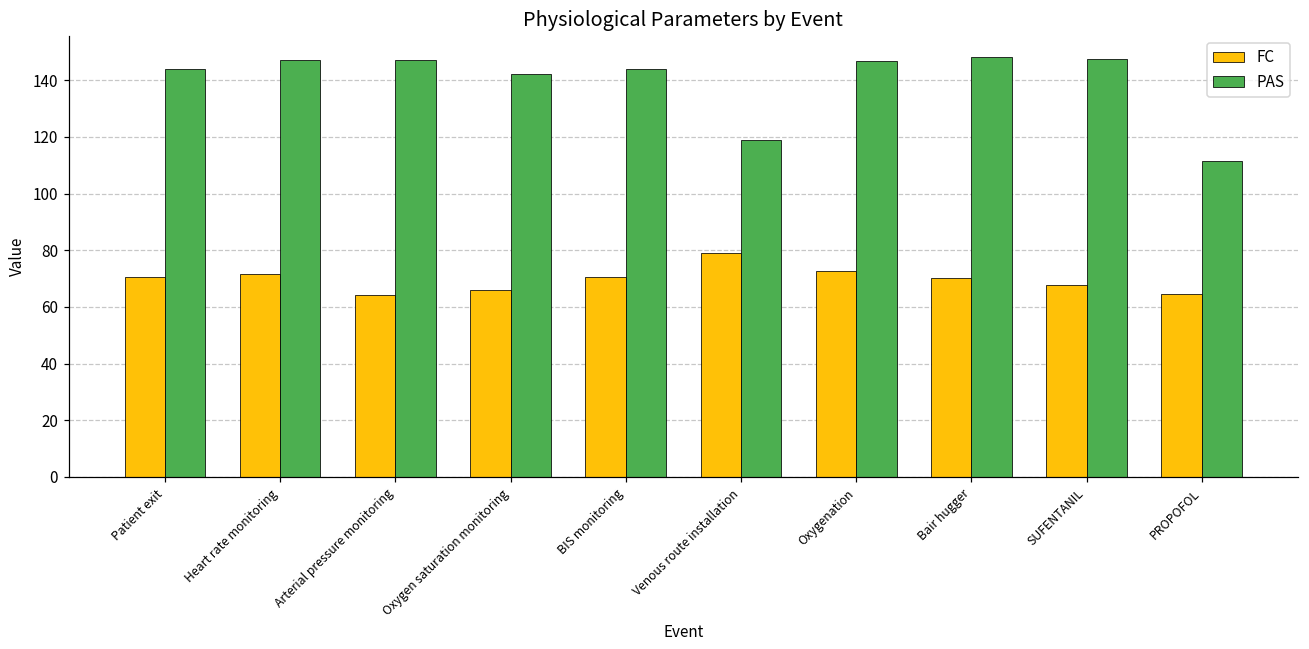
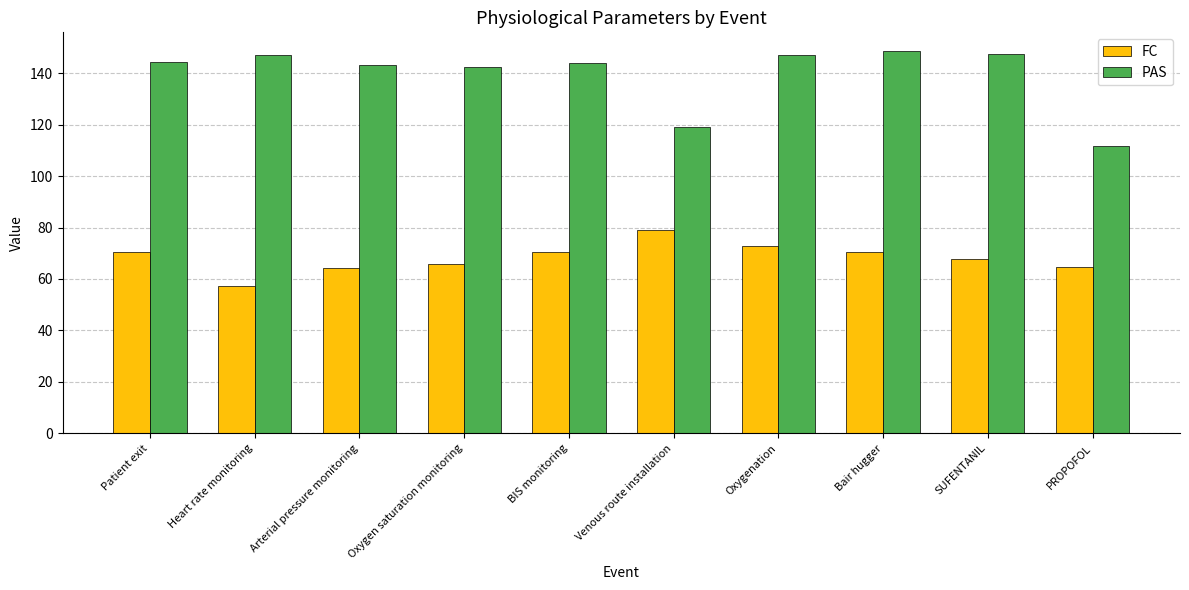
  {
    "FC": {
      "Patient exit": 70,
-     "Heart rate monitoring": 72,
+     "Heart rate monitoring": 57,
      "Arterial pressure monitoring": 64,
      "Oxygen saturation monitoring": 66,
      "BIS monitoring": 70,
      "Venous route installation": 79,
      "Oxygenation": 73,
      "Bair hugger": 70,
      "SUFENTANIL": 68,
      "PROPOFOL": 65
    },
    "PAS": {
      "Patient exit": 144,
      "Heart rate monitoring": 147,
-     "Arterial pressure monitoring": 147,
+     "Arterial pressure monitoring": 143,
      "Oxygen saturation monitoring": 142,
      "BIS monitoring": 144,
      "Venous route installation": 119,
      "Oxygenation": 147,
      "Bair hugger": 148,
      "SUFENTANIL": 147,
      "PROPOFOL": 112
    }
  }
